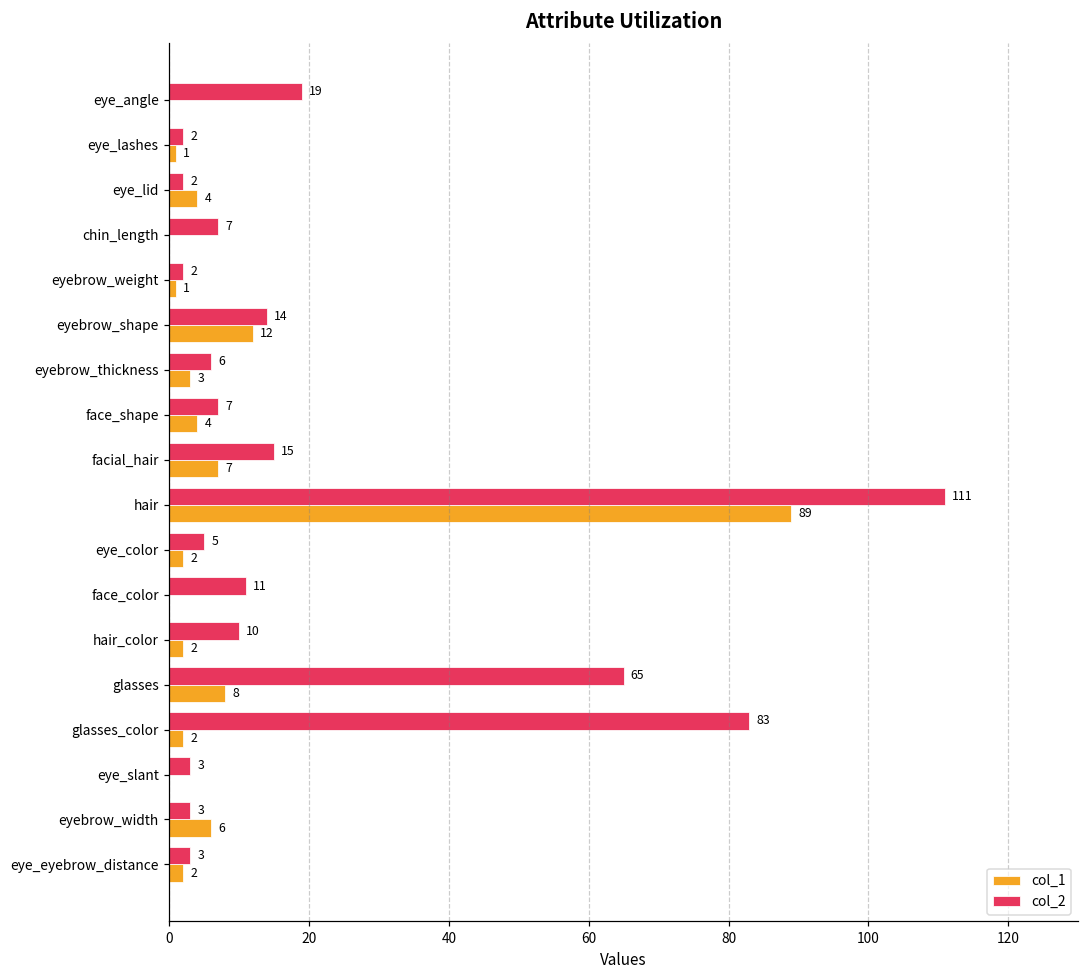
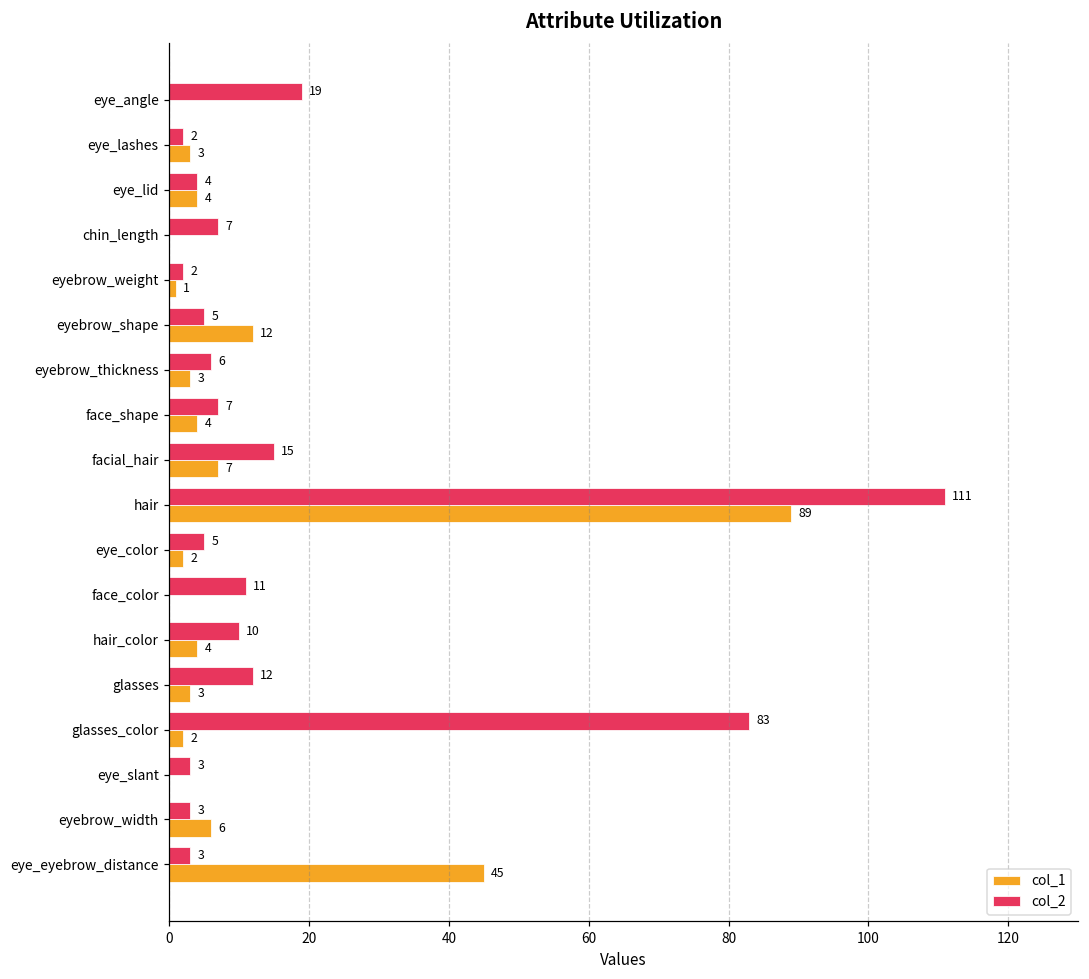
  {
    "col_1": {
-     "eye_lashes": 1,
+     "eye_lashes": 3,
      "eye_lid": 4,
      "eyebrow_weight": 1,
      "eyebrow_shape": 12,
      "eyebrow_thickness": 3,
      "face_shape": 4,
      "facial_hair": 7,
      "hair": 89,
      "eye_color": 2,
-     "hair_color": 2,
-     "glasses": 8,
+     "hair_color": 4,
+     "glasses": 3,
      "glasses_color": 2,
      "eyebrow_width": 6,
-     "eye_eyebrow_distance": 2
+     "eye_eyebrow_distance": 45
    },
    "col_2": {
      "eye_angle": 19,
      "eye_lashes": 2,
-     "eye_lid": 2,
+     "eye_lid": 4,
      "chin_length": 7,
      "eyebrow_weight": 2,
-     "eyebrow_shape": 14,
+     "eyebrow_shape": 5,
      "eyebrow_thickness": 6,
      "face_shape": 7,
      "facial_hair": 15,
      "hair": 111,
      "eye_color": 5,
      "face_color": 11,
      "hair_color": 10,
-     "glasses": 65,
+     "glasses": 12,
      "glasses_color": 83,
      "eye_slant": 3,
      "eyebrow_width": 3,
      "eye_eyebrow_distance": 3
    }
  }
